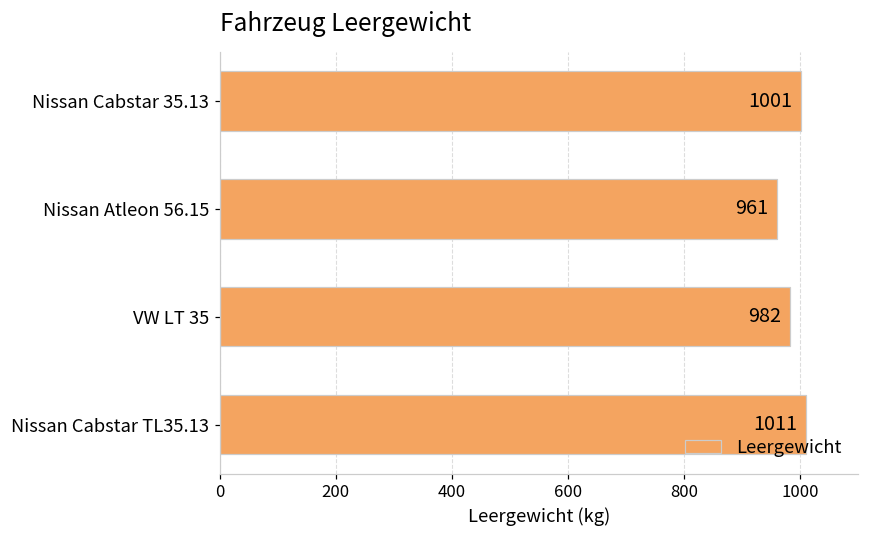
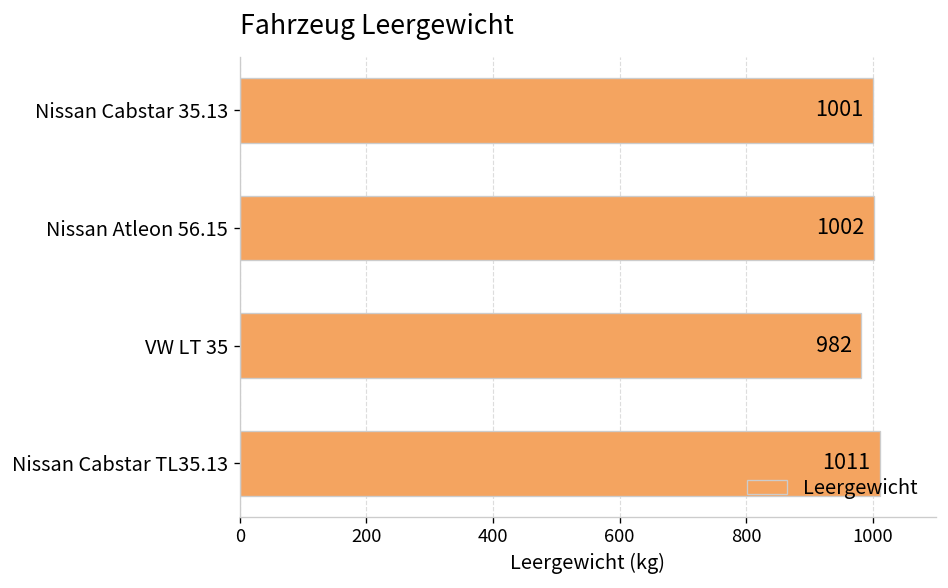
  {
    "Nissan Cabstar 35.13": 1001,
-   "Nissan Atleon 56.15": 961,
+   "Nissan Atleon 56.15": 1002,
    "VW LT 35": 982,
    "Nissan Cabstar TL35.13": 1011
  }
